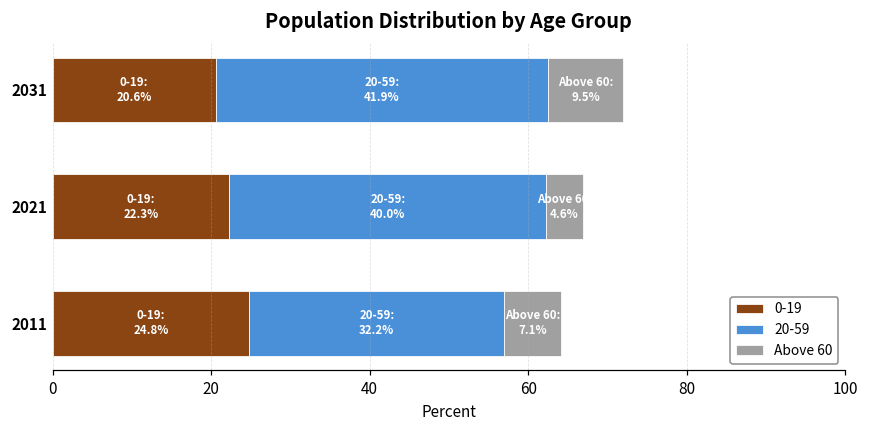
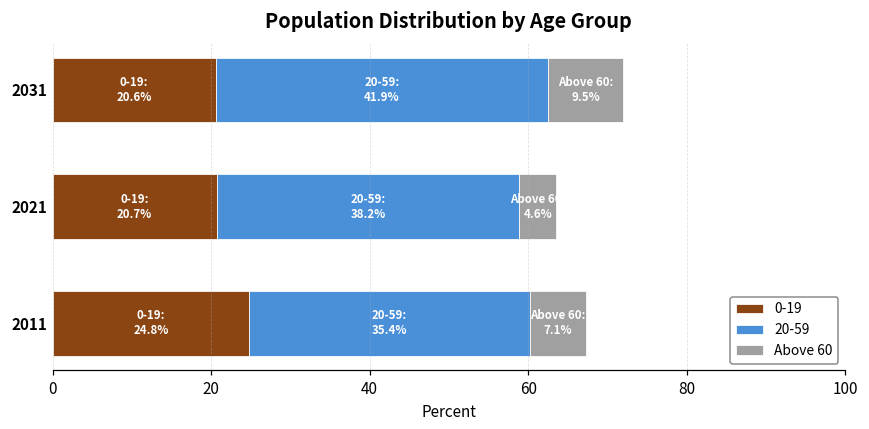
  {
    "0-19": {
      "2031": "20.6%",
-     "2021": "22.3%",
+     "2021": "20.7%",
      "2011": "24.8%"
    },
    "20-59": {
      "2031": "41.9%",
-     "2021": "40.0%",
-     "2011": "32.2%"
+     "2021": "38.2%",
+     "2011": "35.4%"
    },
    "Above 60": {
      "2031": "9.5%",
      "2021": "4.6%",
      "2011": "7.1%"
    }
  }
